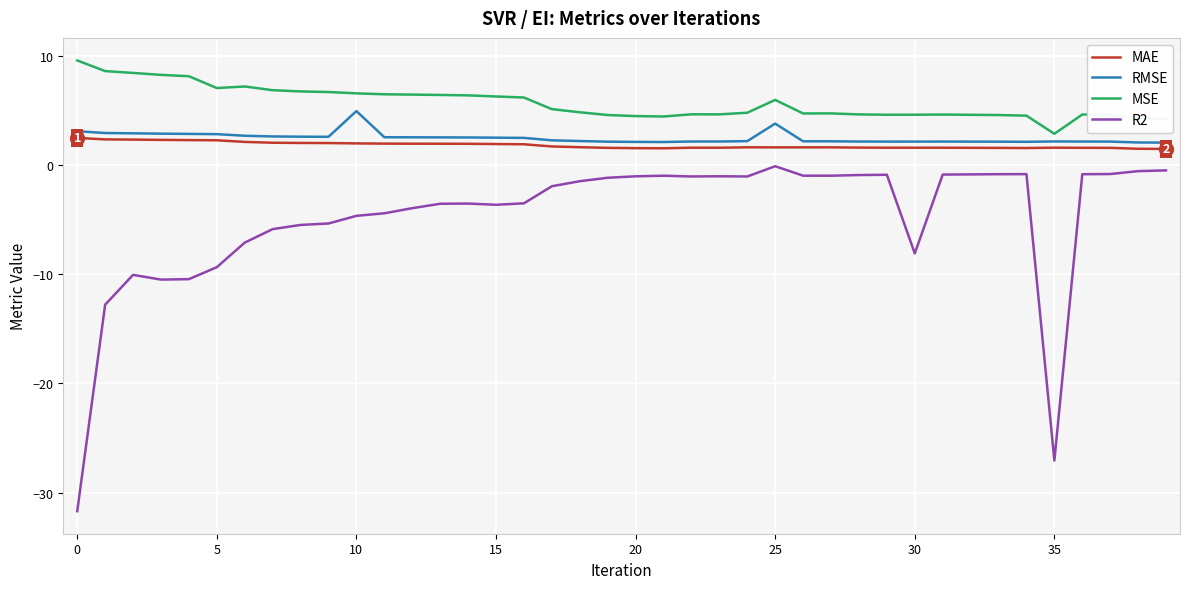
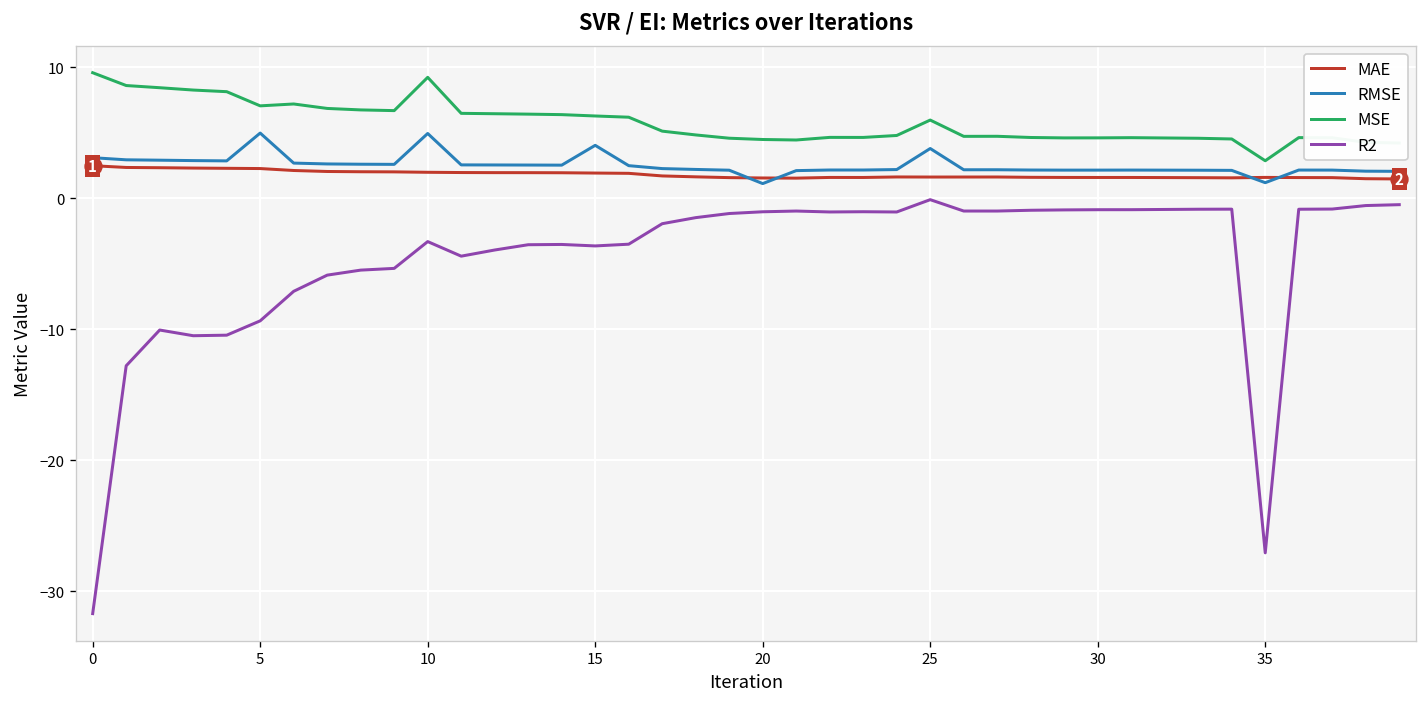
  {
    "RMSE": {
-     "5": 2.8,
+     "5": 5.0,
      "10": 4.9,
-     "15": 2.5,
-     "20": 2.1,
+     "15": 4.0,
+     "20": 1.1,
      "25": 3.8,
      "30": 2.1,
-     "35": 2.2
+     "35": 1.2
    },
    "MSE": {
      "0": 9.6,
      "5": 7.1,
-     "10": 6.6,
+     "10": 9.2,
      "15": 6.3,
      "20": 4.5,
      "25": 6.0,
      "30": 4.6,
      "35": 2.9
    },
    "R2": {
      "0": -31.7,
      "5": -9.4,
-     "10": -4.7,
+     "10": -3.3,
      "15": -3.6,
      "20": -1.0,
      "25": -0.1,
-     "30": -8.1,
+     "30": -0.9,
      "35": -27.1
    }
  }
